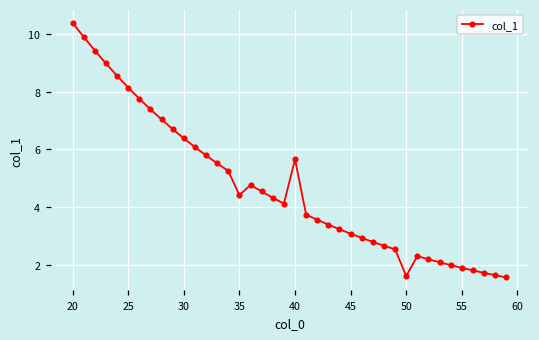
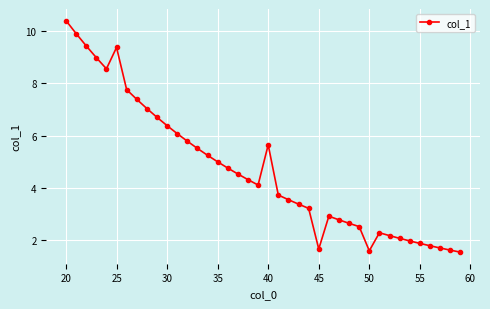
  {
    "20": 10.4,
-   "25": 8.1,
+   "25": 9.4,
    "30": 6.4,
-   "35": 4.4,
+   "35": 5.0,
    "40": 5.7,
-   "45": 3.1,
+   "45": 1.7,
    "50": 1.6,
    "55": 1.9
  }
